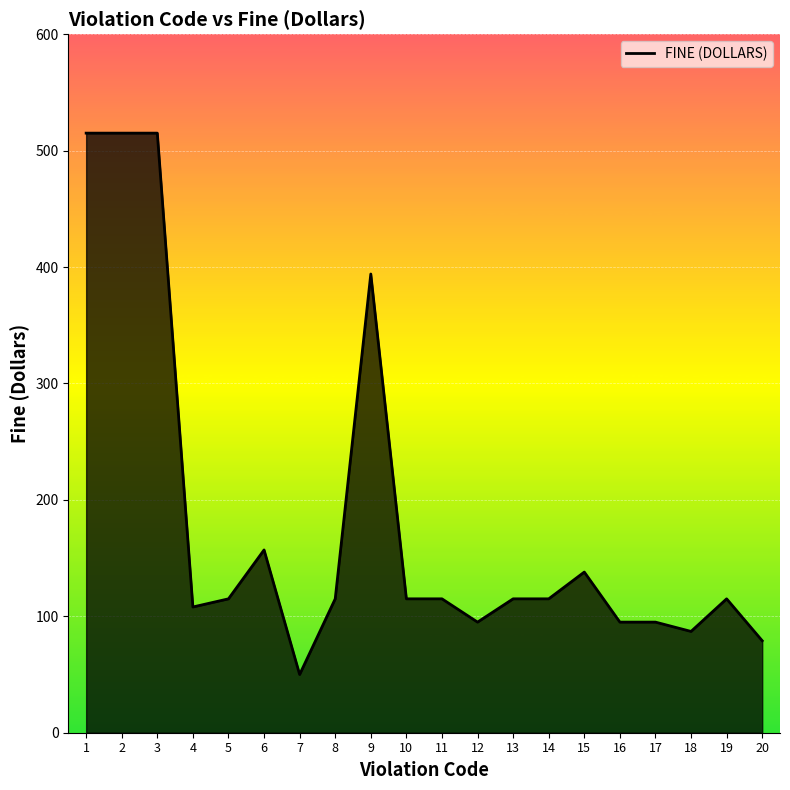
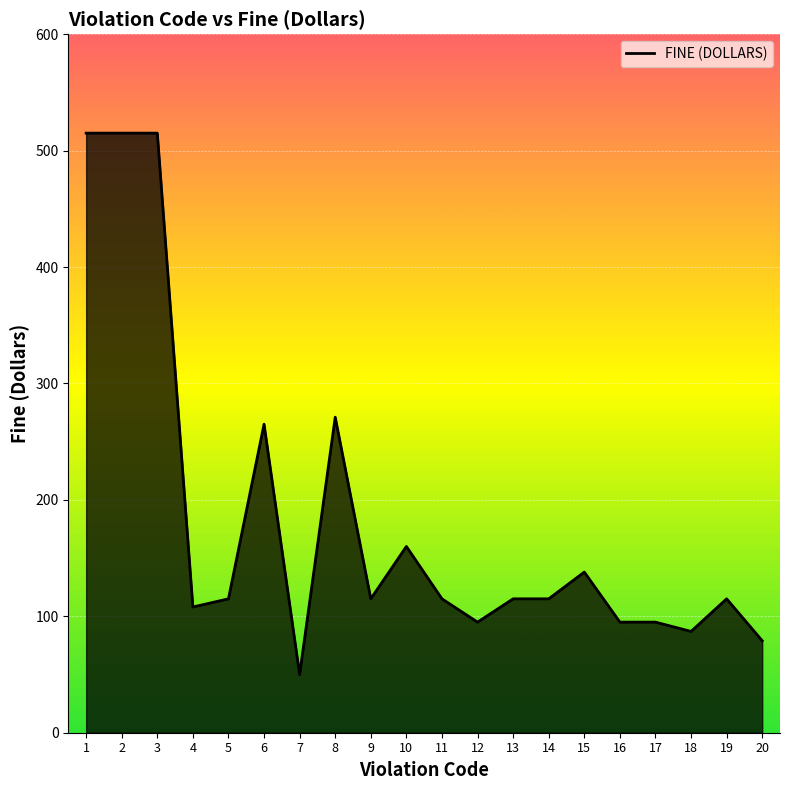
  {
    "1": 515,
    "2": 515,
    "3": 515,
    "4": 108,
    "5": 115,
-   "6": 157,
+   "6": 265,
    "7": 50,
-   "8": 115,
-   "9": 394,
-   "10": 115,
+   "8": 271,
+   "9": 115,
+   "10": 160,
    "11": 115,
    "12": 95,
    "13": 115,
    "14": 115,
    "15": 138,
    "16": 95,
    "17": 95,
    "18": 87,
    "19": 115,
    "20": 79
  }
